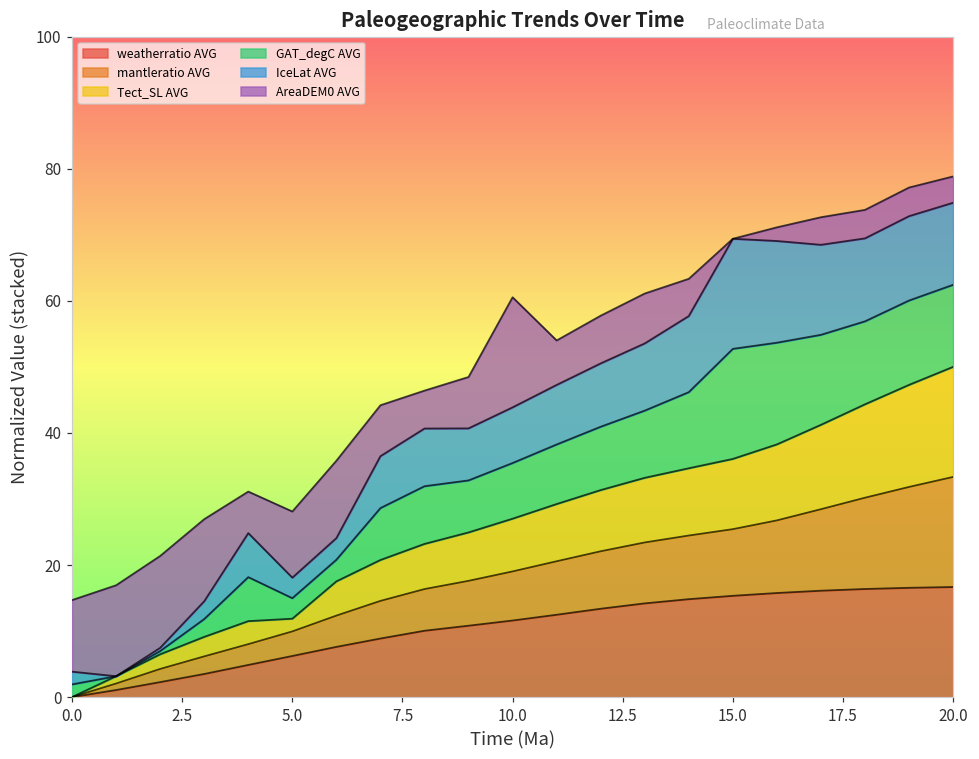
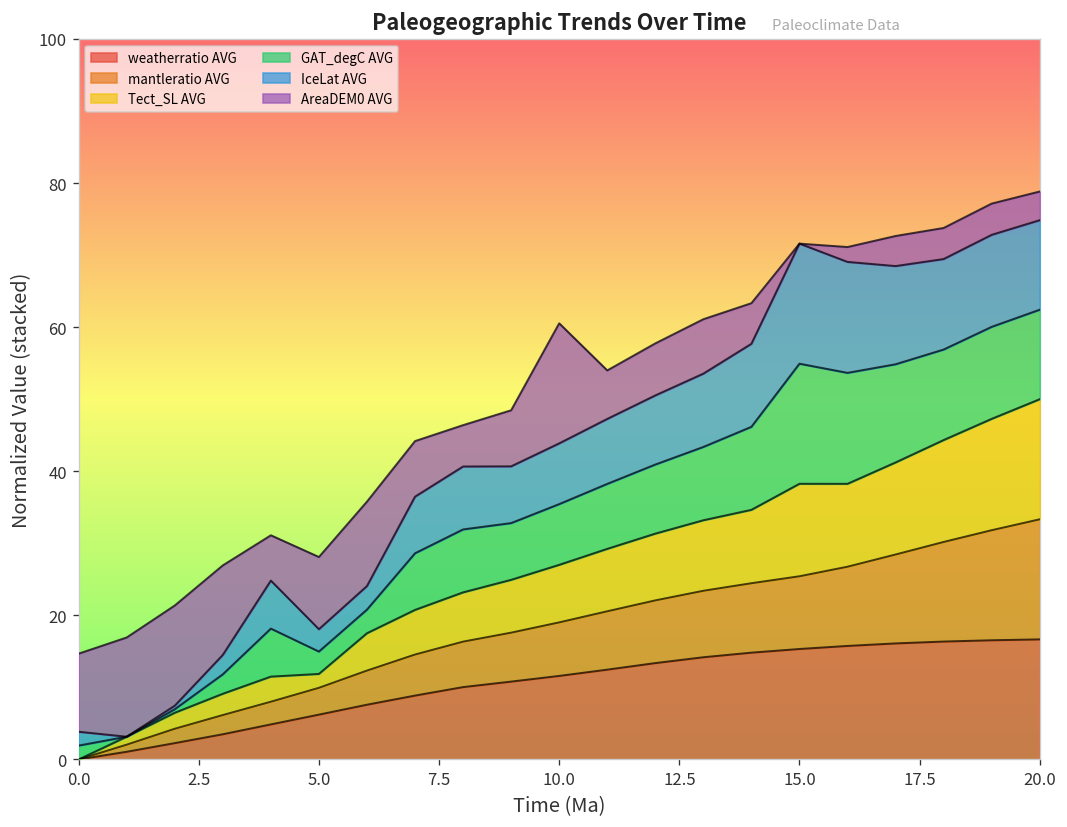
  {
    "Tect_SL AVG": {
      "5.0": 2,
      "10.0": 8,
-     "15.0": 11,
+     "15.0": 13,
      "20.0": 17
    },
    "GAT_degC AVG": {
      "0.0": 2,
      "5.0": 3,
      "10.0": 8,
      "15.0": 17,
      "20.0": 12
    },
    "IceLat AVG": {
      "0.0": 2,
      "5.0": 3,
      "10.0": 8,
      "20.0": 12
    },
    "AreaDEM0 AVG": {
      "0.0": 11,
      "5.0": 10,
      "10.0": 17,
      "20.0": 4
    }
  }
